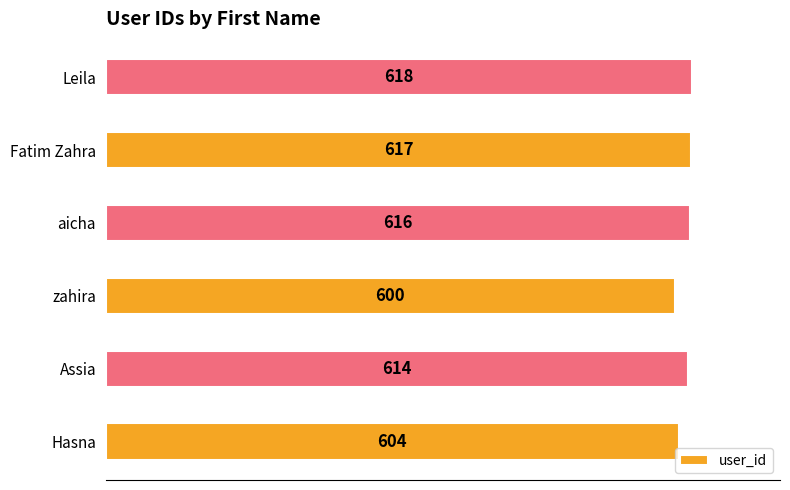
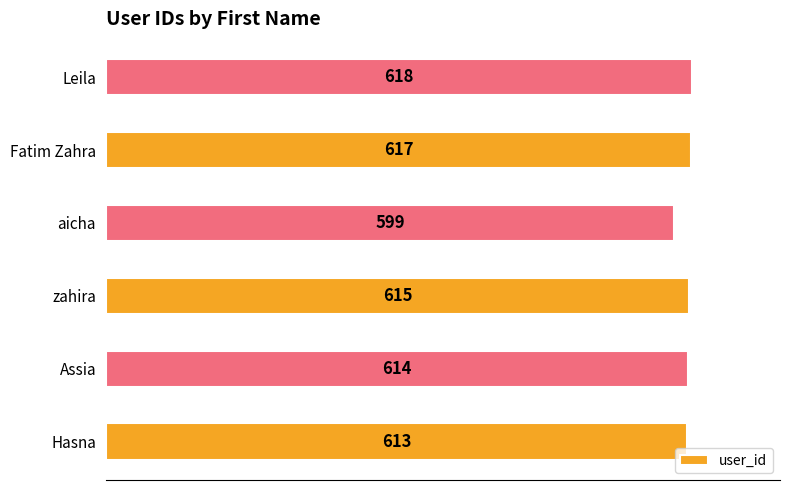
  {
    "Leila": 618,
    "Fatim Zahra": 617,
-   "aicha": 616,
-   "zahira": 600,
+   "aicha": 599,
+   "zahira": 615,
    "Assia": 614,
-   "Hasna": 604
+   "Hasna": 613
  }
